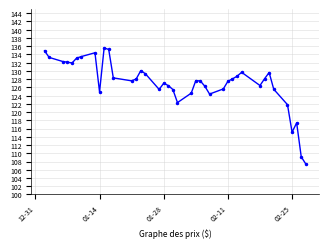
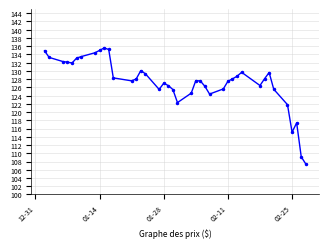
  {
-   "01-14": 125,
+   "01-14": 135,
    "01-28": 127,
    "02-11": 127,
    "02-25": 115
  }
